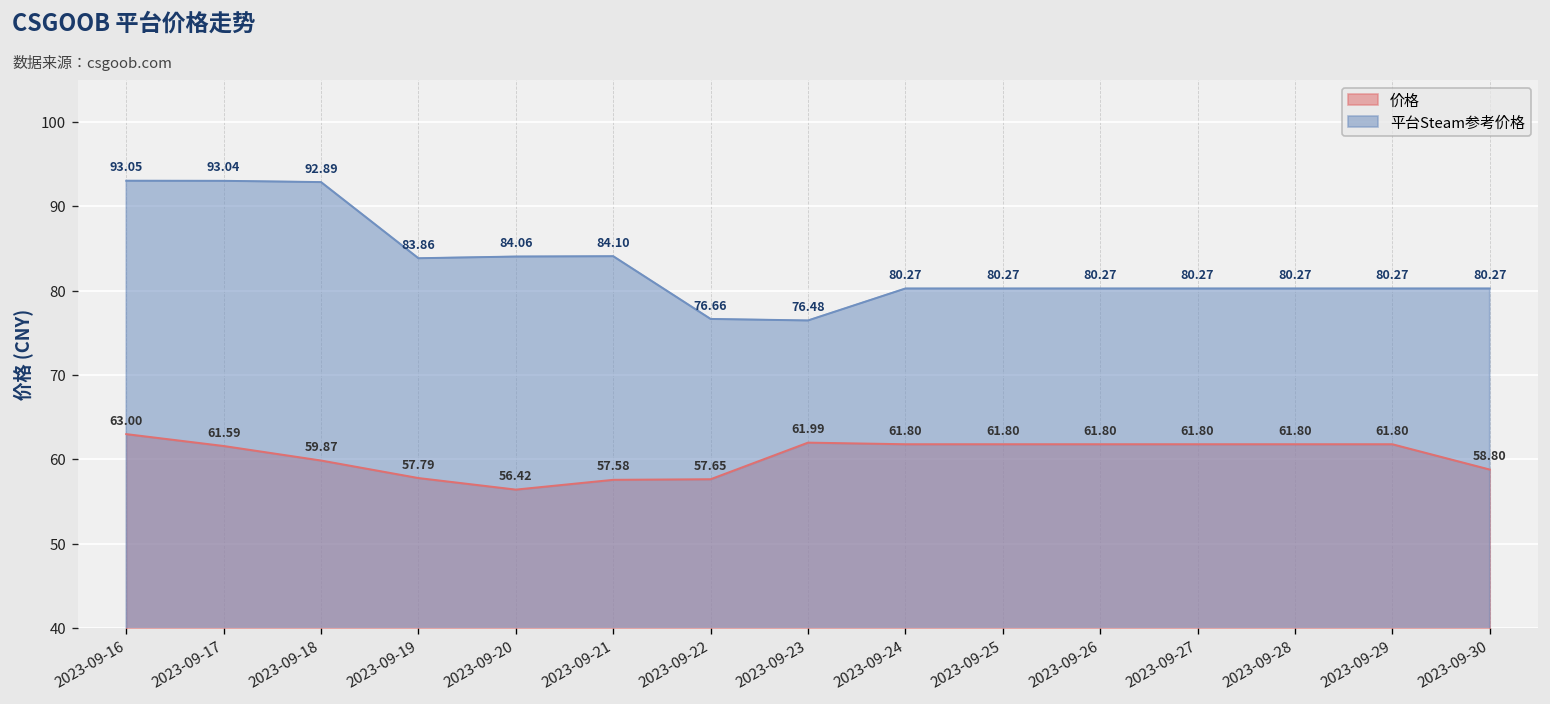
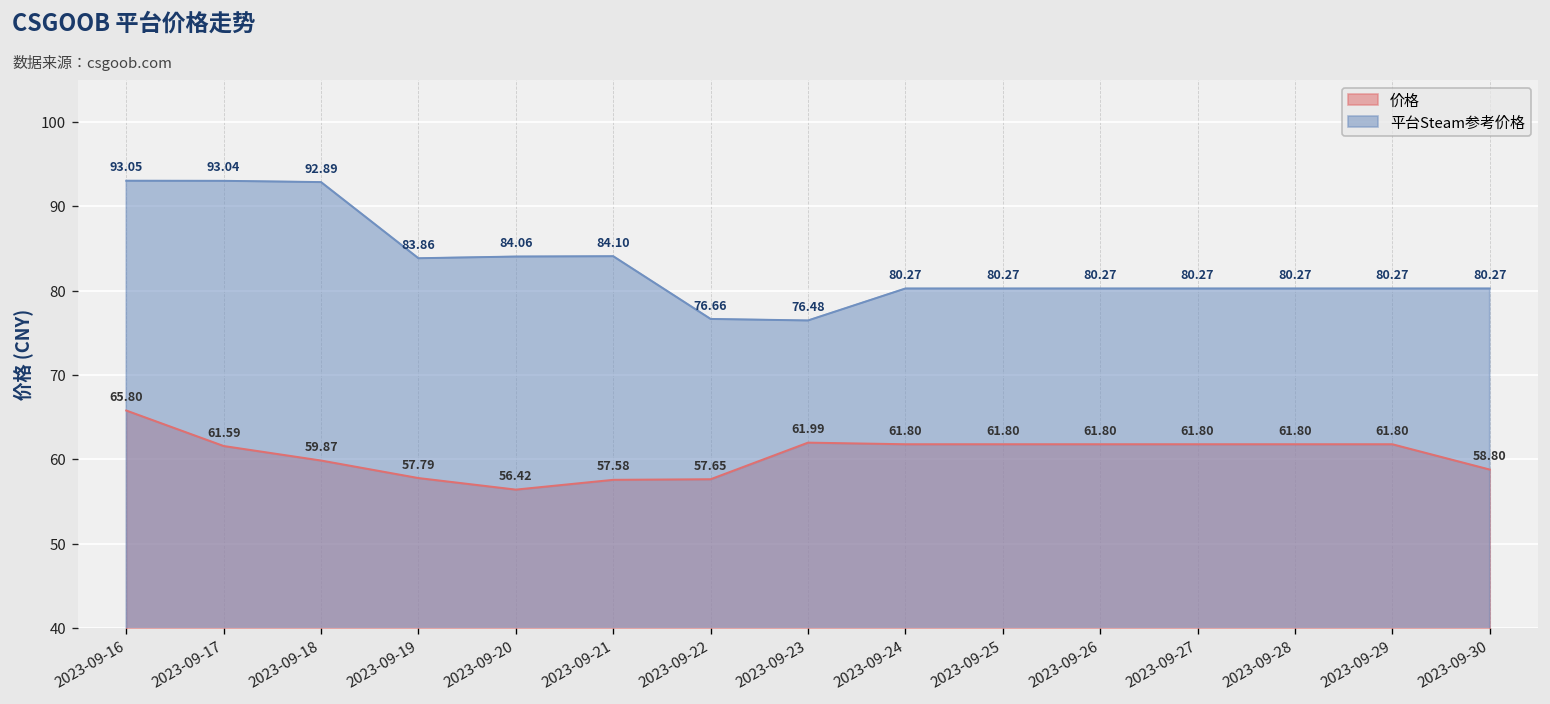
  {
    "价格": {
-     "2023-09-16": 63.00,
+     "2023-09-16": 65.80,
      "2023-09-17": 61.59,
      "2023-09-18": 59.87,
      "2023-09-19": 57.79,
      "2023-09-20": 56.42,
      "2023-09-21": 57.58,
      "2023-09-22": 57.65,
      "2023-09-23": 61.99,
      "2023-09-24": 61.80,
      "2023-09-25": 61.80,
      "2023-09-26": 61.80,
      "2023-09-27": 61.80,
      "2023-09-28": 61.80,
      "2023-09-29": 61.80,
      "2023-09-30": 58.80
    },
    "平台Steam参考价格": {
      "2023-09-16": 93.05,
      "2023-09-17": 93.04,
      "2023-09-18": 92.89,
      "2023-09-19": 83.86,
      "2023-09-20": 84.06,
      "2023-09-21": 84.10,
      "2023-09-22": 76.66,
      "2023-09-23": 76.48,
      "2023-09-24": 80.27,
      "2023-09-25": 80.27,
      "2023-09-26": 80.27,
      "2023-09-27": 80.27,
      "2023-09-28": 80.27,
      "2023-09-29": 80.27,
      "2023-09-30": 80.27
    }
  }
